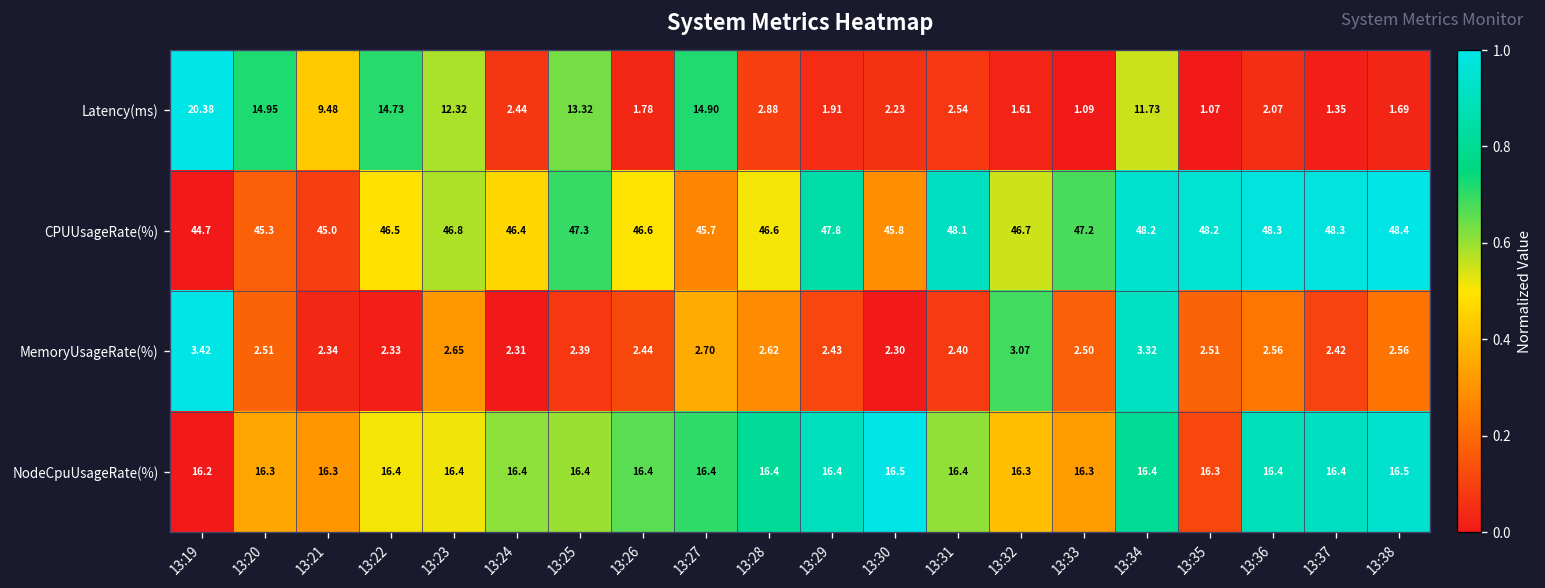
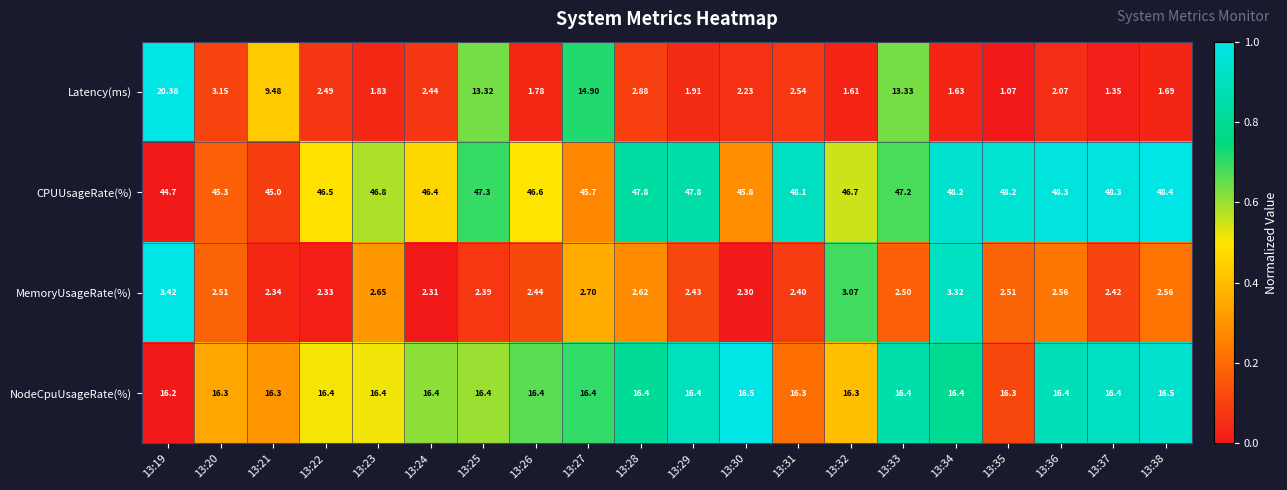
  {
    "Latency(ms)": {
      "13:19": 20.38,
-     "13:20": 14.95,
+     "13:20": 3.15,
      "13:21": 9.48,
-     "13:22": 14.73,
-     "13:23": 12.32,
+     "13:22": 2.49,
+     "13:23": 1.83,
      "13:24": 2.44,
      "13:25": 13.32,
      "13:26": 1.78,
      "13:27": 14.90,
      "13:28": 2.88,
      "13:29": 1.91,
      "13:30": 2.23,
      "13:31": 2.54,
      "13:32": 1.61,
-     "13:33": 1.09,
-     "13:34": 11.73,
+     "13:33": 13.33,
+     "13:34": 1.63,
      "13:35": 1.07,
      "13:36": 2.07,
      "13:37": 1.35,
      "13:38": 1.69
    },
    "CPUUsageRate(%)": {
      "13:19": 44.7,
      "13:20": 45.3,
      "13:21": 45.0,
      "13:22": 46.5,
      "13:23": 46.8,
      "13:24": 46.4,
      "13:25": 47.3,
      "13:26": 46.6,
      "13:27": 45.7,
-     "13:28": 46.6,
+     "13:28": 47.8,
      "13:29": 47.8,
      "13:30": 45.8,
      "13:31": 48.1,
      "13:32": 46.7,
      "13:33": 47.2,
      "13:34": 48.2,
      "13:35": 48.2,
      "13:36": 48.3,
      "13:37": 48.3,
      "13:38": 48.4
    },
    "MemoryUsageRate(%)": {
      "13:19": 3.42,
      "13:20": 2.51,
      "13:21": 2.34,
      "13:22": 2.33,
      "13:23": 2.65,
      "13:24": 2.31,
      "13:25": 2.39,
      "13:26": 2.44,
      "13:27": 2.70,
      "13:28": 2.62,
      "13:29": 2.43,
      "13:30": 2.30,
      "13:31": 2.40,
      "13:32": 3.07,
      "13:33": 2.50,
      "13:34": 3.32,
      "13:35": 2.51,
      "13:36": 2.56,
      "13:37": 2.42,
      "13:38": 2.56
    },
    "NodeCpuUsageRate(%)": {
      "13:19": 16.2,
      "13:20": 16.3,
      "13:21": 16.3,
      "13:22": 16.4,
      "13:23": 16.4,
      "13:24": 16.4,
      "13:25": 16.4,
      "13:26": 16.4,
      "13:27": 16.4,
      "13:28": 16.4,
      "13:29": 16.4,
      "13:30": 16.5,
-     "13:31": 16.4,
+     "13:31": 16.3,
      "13:32": 16.3,
-     "13:33": 16.3,
+     "13:33": 16.4,
      "13:34": 16.4,
      "13:35": 16.3,
      "13:36": 16.4,
      "13:37": 16.4,
      "13:38": 16.5
    }
  }
